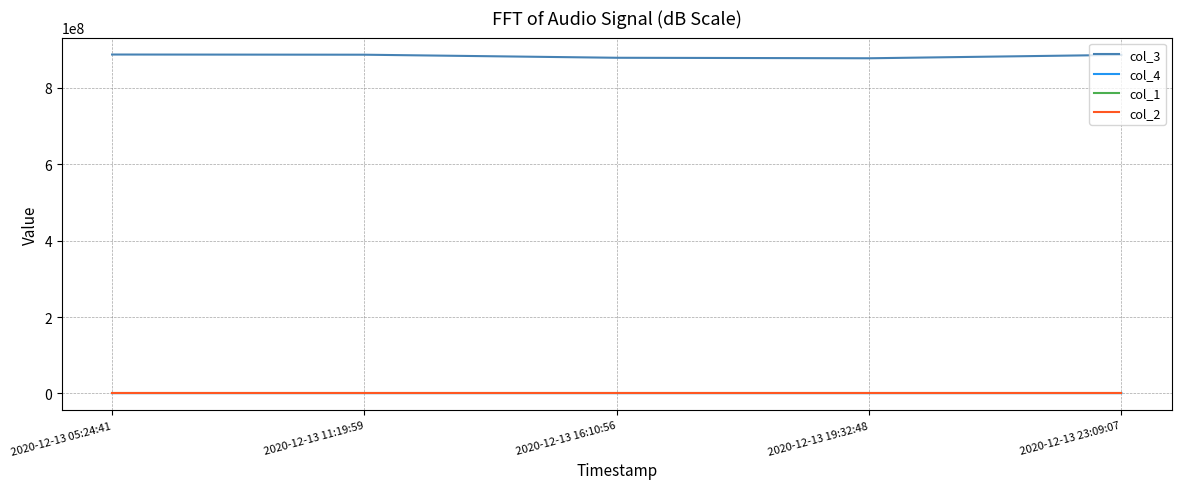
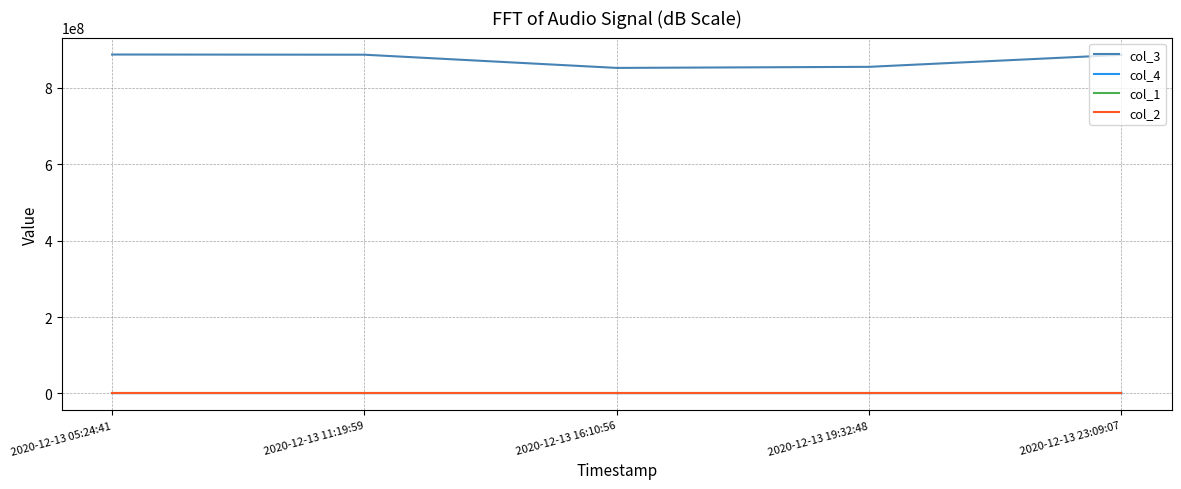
  {
    "col_3": {
      "2020-12-13 05:24:41": 890000000,
      "2020-12-13 11:19:59": 890000000,
-     "2020-12-13 16:10:56": 880000000,
-     "2020-12-13 19:32:48": 880000000
+     "2020-12-13 16:10:56": 850000000,
+     "2020-12-13 19:32:48": 850000000
    },
    "col_2": {
      "2020-12-13 05:24:41": 0,
      "2020-12-13 11:19:59": 0,
      "2020-12-13 16:10:56": 0,
      "2020-12-13 19:32:48": 0,
      "2020-12-13 23:09:07": 0
    }
  }
